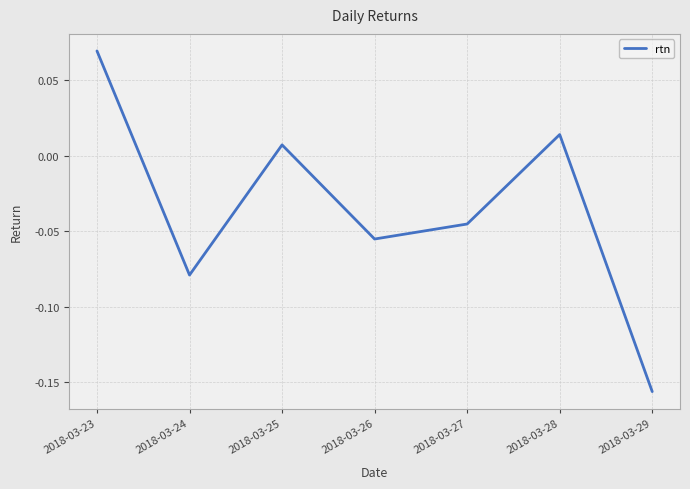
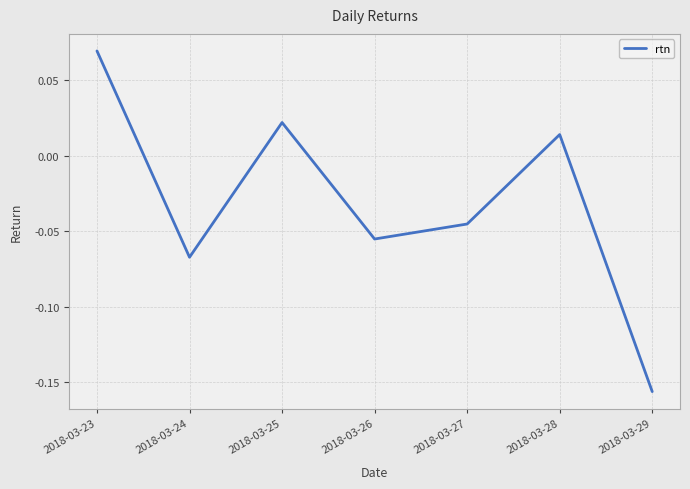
  {
    "2018-03-23": 0.070,
-   "2018-03-24": -0.079,
-   "2018-03-25": 0.007,
+   "2018-03-24": -0.067,
+   "2018-03-25": 0.022,
    "2018-03-26": -0.055,
    "2018-03-27": -0.045,
    "2018-03-28": 0.014,
    "2018-03-29": -0.156
  }
